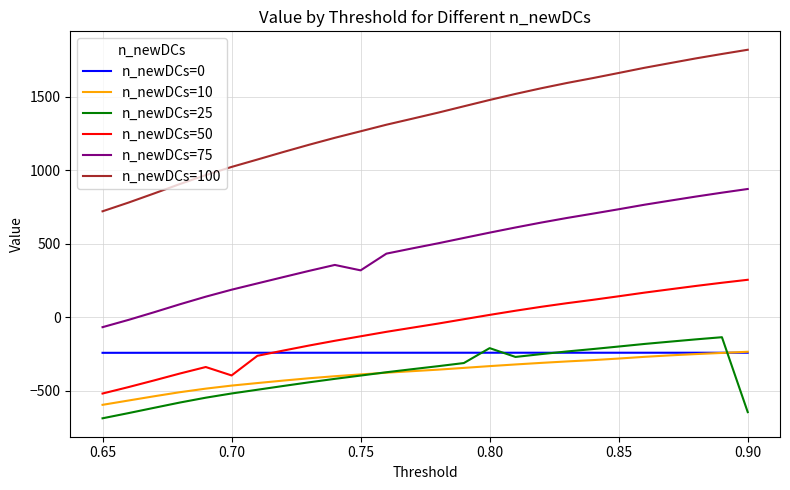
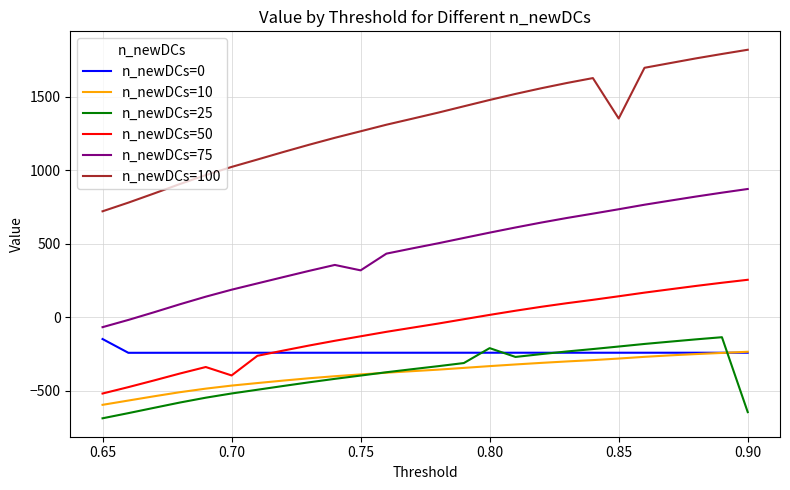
  {
    "n_newDCs=0": {
-     "0.65": -240,
+     "0.65": -150,
      "0.70": -240,
      "0.75": -240,
      "0.80": -240,
      "0.85": -240
    },
    "n_newDCs=10": {
      "0.65": -600,
      "0.70": -470,
      "0.80": -330,
      "0.85": -280
    },
    "n_newDCs=25": {
      "0.65": -690,
      "0.70": -520,
      "0.80": -210,
      "0.85": -200,
      "0.90": -650
    },
    "n_newDCs=50": {
      "0.65": -520,
      "0.70": -400,
      "0.75": -130,
      "0.80": 20,
      "0.85": 140,
      "0.90": 250
    },
    "n_newDCs=75": {
      "0.65": -70,
      "0.70": 190,
      "0.75": 320,
      "0.80": 580,
      "0.85": 730,
      "0.90": 870
    },
    "n_newDCs=100": {
      "0.65": 720,
      "0.70": 1020,
      "0.75": 1270,
      "0.80": 1480,
-     "0.85": 1660,
+     "0.85": 1350,
      "0.90": 1820
    }
  }
